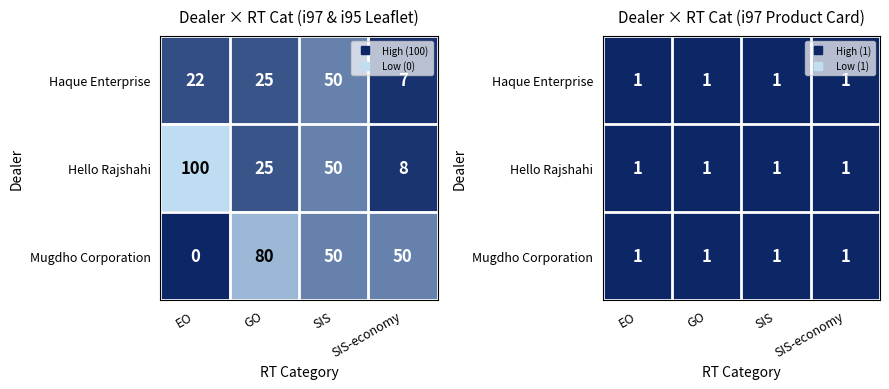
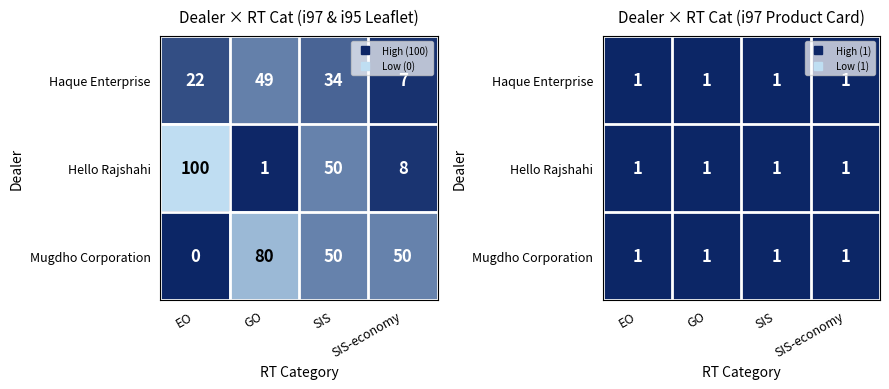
  {
    "Dealer × RT Cat (i97 & i95 Leaflet)": {
      "Haque Enterprise": {
        "EO": 22,
-       "GO": 25,
-       "SIS": 50
+       "GO": 49,
+       "SIS": 34
      },
      "Hello Rajshahi": {
        "EO": 100,
-       "GO": 25,
+       "GO": 1,
        "SIS": 50,
        "SIS-economy": 8
      },
      "Mugdho Corporation": {
        "EO": 0,
        "GO": 80,
        "SIS": 50,
        "SIS-economy": 50
      }
    },
    "Dealer × RT Cat (i97 Product Card)": {
      "Haque Enterprise": {
        "EO": 1,
        "GO": 1,
        "SIS": 1
      },
      "Hello Rajshahi": {
        "EO": 1,
        "GO": 1,
        "SIS": 1,
        "SIS-economy": 1
      },
      "Mugdho Corporation": {
        "EO": 1,
        "GO": 1,
        "SIS": 1,
        "SIS-economy": 1
      }
    }
  }
